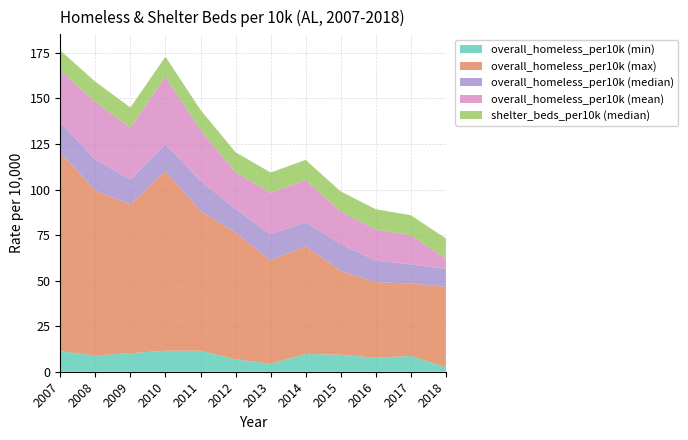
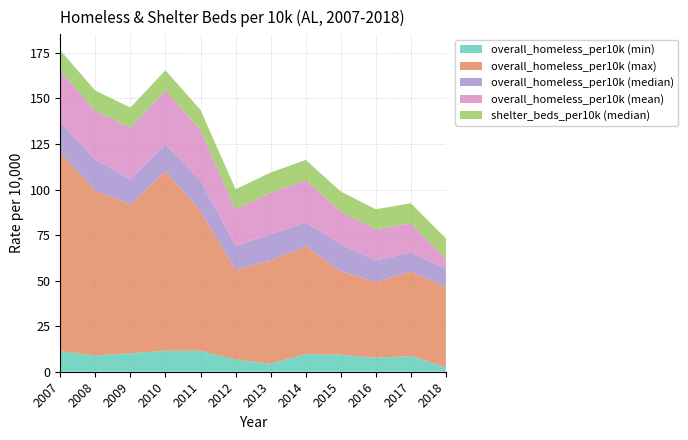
  {
    "overall_homeless_per10k (min)": {
      "2007": 11,
      "2008": 9,
      "2009": 10,
      "2010": 12,
      "2011": 12,
      "2012": 7,
      "2013": 4,
      "2014": 10,
      "2015": 9,
      "2016": 8,
      "2017": 9,
      "2018": 2
    },
    "overall_homeless_per10k (max)": {
      "2007": 109,
      "2008": 91,
      "2009": 82,
      "2010": 98,
      "2011": 77,
-     "2012": 70,
+     "2012": 49,
      "2013": 57,
      "2014": 59,
      "2015": 46,
      "2016": 41,
-     "2017": 40,
+     "2017": 46,
      "2018": 44
    },
    "overall_homeless_per10k (median)": {
      "2007": 16,
      "2008": 17,
      "2009": 14,
      "2010": 15,
      "2011": 17,
      "2012": 13,
      "2013": 14,
      "2014": 13,
      "2015": 15,
      "2016": 12,
      "2017": 10,
      "2018": 10
    },
    "overall_homeless_per10k (mean)": {
      "2007": 29,
-     "2008": 32,
+     "2008": 27,
      "2009": 29,
-     "2010": 37,
+     "2010": 30,
      "2011": 28,
      "2012": 20,
      "2013": 23,
      "2014": 23,
      "2015": 18,
      "2016": 17,
      "2017": 16,
      "2018": 6
    },
    "shelter_beds_per10k (median)": {
      "2007": 11,
      "2008": 11,
      "2009": 11,
      "2010": 11,
      "2011": 11,
      "2012": 11,
      "2013": 11,
      "2014": 11,
      "2015": 11,
      "2016": 11,
      "2017": 11,
      "2018": 11
    }
  }
